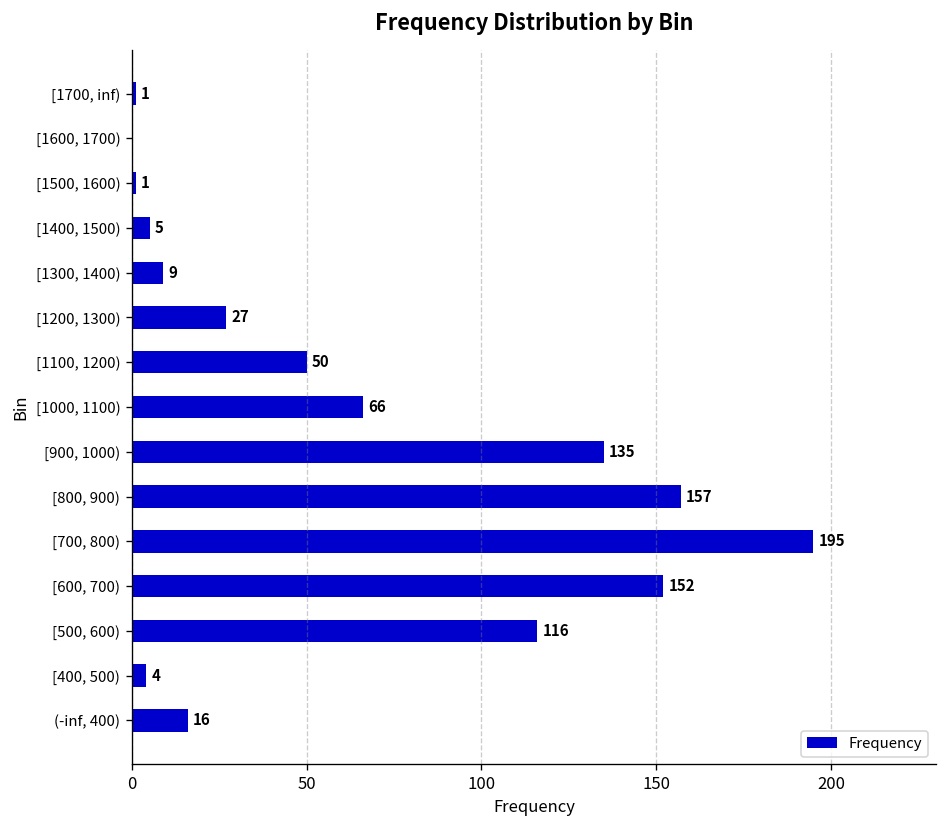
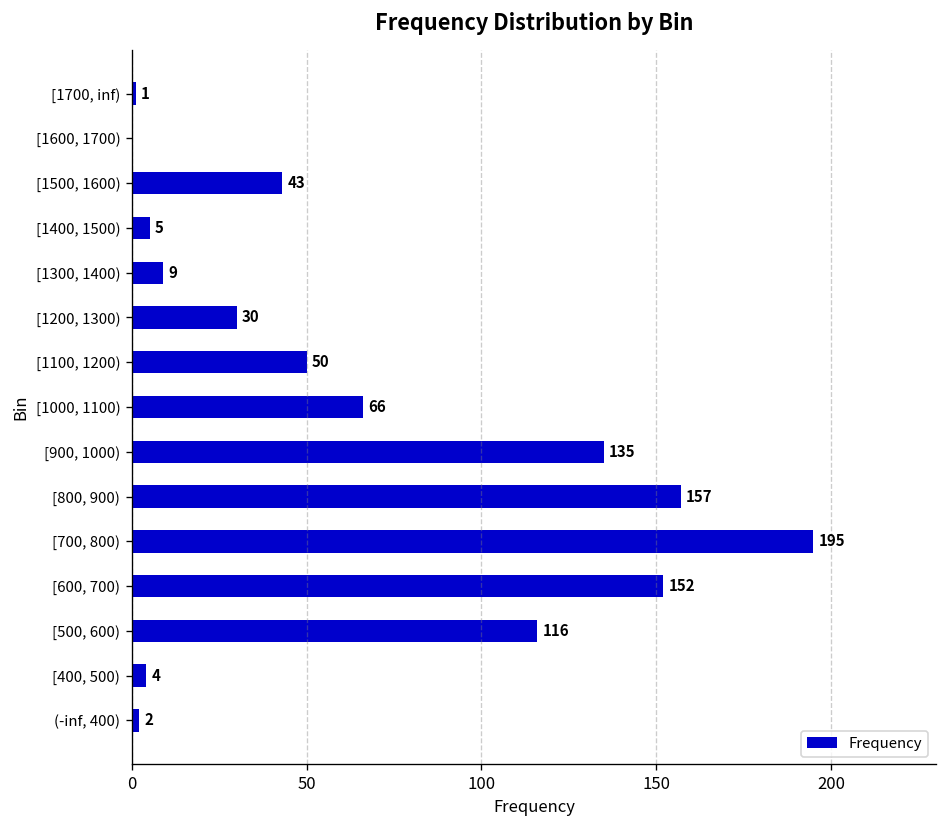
  {
    "[1700, inf)": 1,
-   "[1500, 1600)": 1,
+   "[1500, 1600)": 43,
    "[1400, 1500)": 5,
    "[1300, 1400)": 9,
-   "[1200, 1300)": 27,
+   "[1200, 1300)": 30,
    "[1100, 1200)": 50,
    "[1000, 1100)": 66,
    "[900, 1000)": 135,
    "[800, 900)": 157,
    "[700, 800)": 195,
    "[600, 700)": 152,
    "[500, 600)": 116,
    "[400, 500)": 4,
-   "(-inf, 400)": 16
+   "(-inf, 400)": 2
  }
